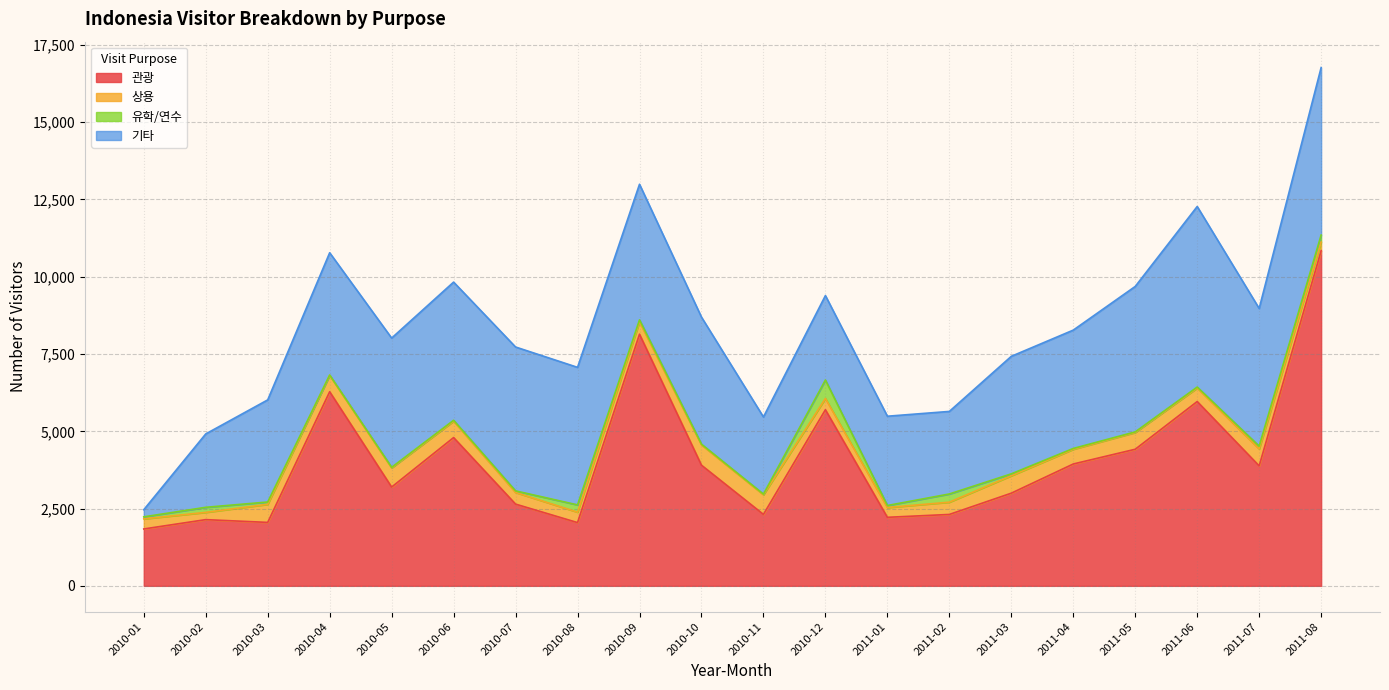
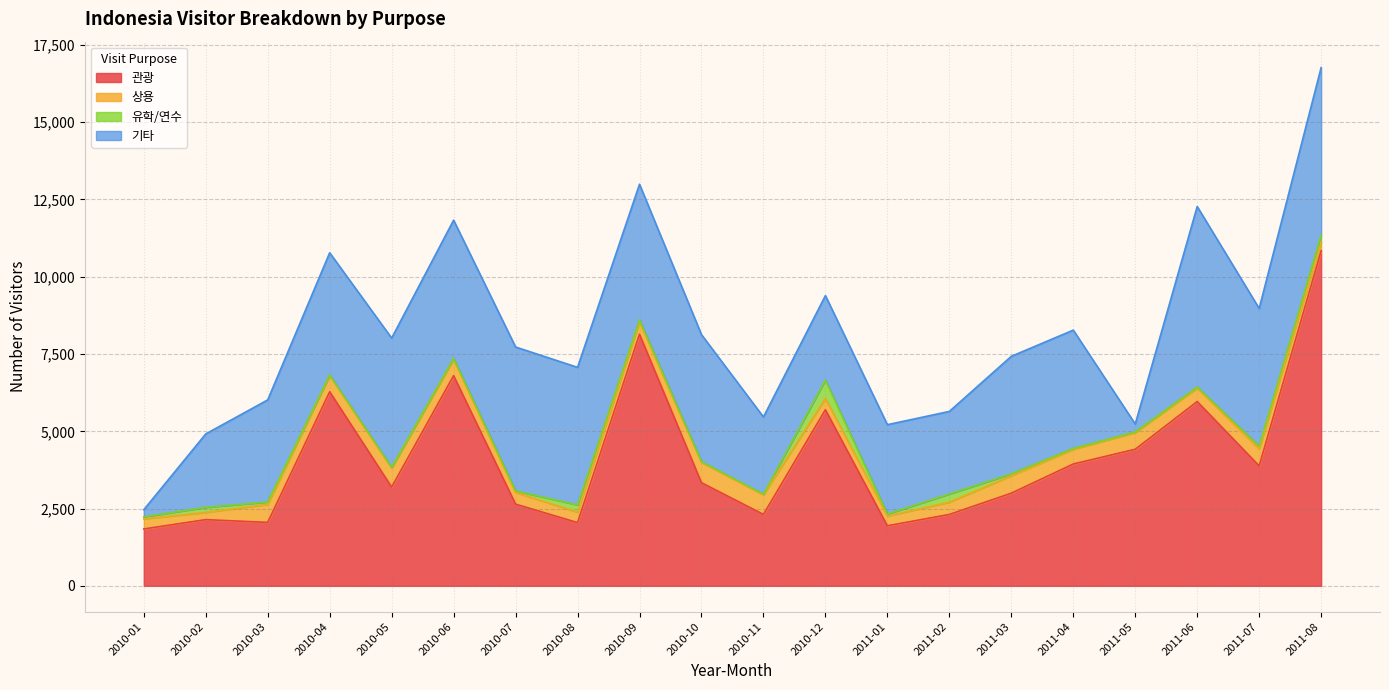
  {
    "관광": {
      "2010-01": "1,800",
      "2010-02": "2,100",
      "2010-03": "2,100",
      "2010-04": "6,300",
      "2010-05": "3,200",
-     "2010-06": "4,800",
+     "2010-06": "6,800",
      "2010-07": "2,600",
      "2010-08": "2,000",
      "2010-09": "8,100",
-     "2010-10": "3,900",
+     "2010-10": "3,300",
      "2010-11": "2,300",
      "2010-12": "5,700",
-     "2011-01": "2,200",
+     "2011-01": "1,900",
      "2011-02": "2,300",
      "2011-03": "3,000",
      "2011-04": "3,900",
      "2011-05": "4,400",
      "2011-06": "6,000",
      "2011-07": "3,900",
      "2011-08": "10,800"
    },
    "상용": {
      "2010-02": "200",
      "2010-08": "300",
      "2010-12": "400",
      "2011-02": "400",
      "2011-07": "500",
      "2011-08": "300"
    },
    "유학/연수": {
      "2010-02": "200",
      "2010-08": "200",
      "2010-12": "600",
      "2011-02": "300",
      "2011-07": "100",
      "2011-08": "200"
    },
    "기타": {
      "2010-01": "200",
      "2010-02": "2,400",
      "2010-03": "3,300",
      "2010-04": "4,000",
      "2010-05": "4,200",
      "2010-06": "4,500",
      "2010-07": "4,700",
      "2010-08": "4,500",
      "2010-09": "4,400",
      "2010-10": "4,100",
      "2010-11": "2,500",
      "2010-12": "2,700",
      "2011-01": "2,900",
      "2011-02": "2,700",
      "2011-03": "3,800",
      "2011-04": "3,800",
-     "2011-05": "4,700",
+     "2011-05": "300",
      "2011-06": "5,800",
      "2011-07": "4,500",
      "2011-08": "5,400"
    }
  }
